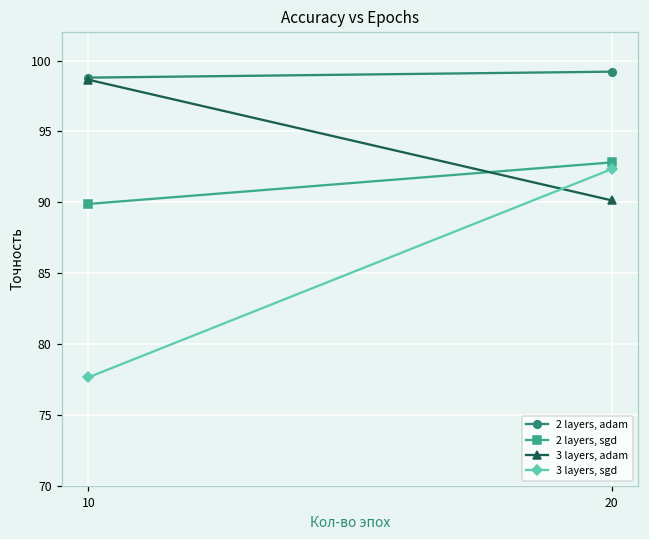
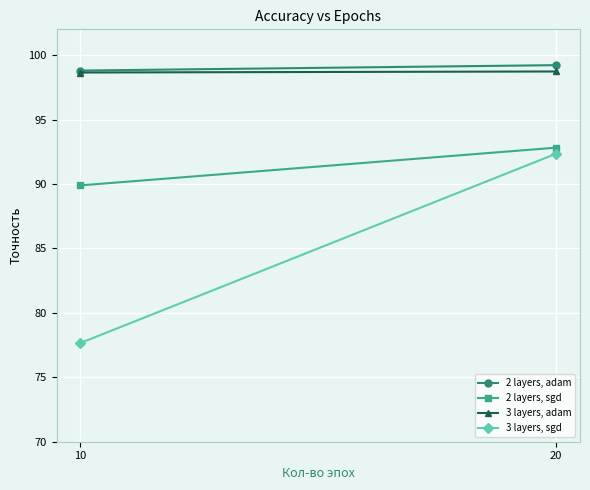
  {
    "3 layers, adam": {
-     "20": 90.1
+     "20": 98.7
    },
    "3 layers, sgd": {
      "10": 77.7,
      "20": 92.4
    }
  }
